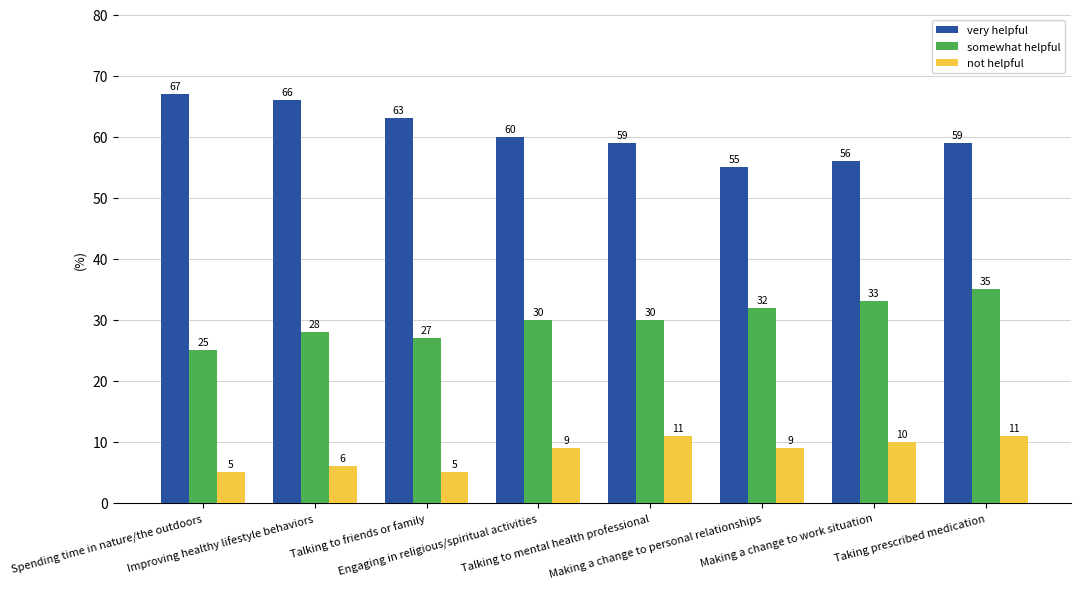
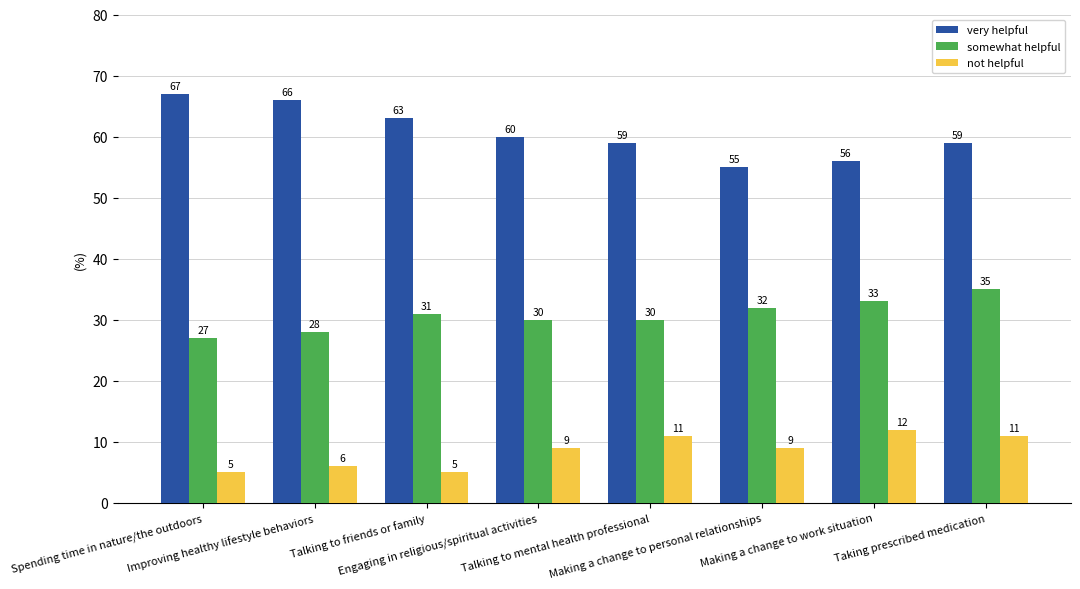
  {
    "very helpful": {
      "Spending time in nature/the outdoors": 67,
      "Improving healthy lifestyle behaviors": 66,
      "Talking to friends or family": 63,
      "Engaging in religious/spiritual activities": 60,
      "Talking to mental health professional": 59,
      "Making a change to personal relationships": 55,
      "Making a change to work situation": 56,
      "Taking prescribed medication": 59
    },
    "somewhat helpful": {
-     "Spending time in nature/the outdoors": 25,
+     "Spending time in nature/the outdoors": 27,
      "Improving healthy lifestyle behaviors": 28,
-     "Talking to friends or family": 27,
+     "Talking to friends or family": 31,
      "Engaging in religious/spiritual activities": 30,
      "Talking to mental health professional": 30,
      "Making a change to personal relationships": 32,
      "Making a change to work situation": 33,
      "Taking prescribed medication": 35
    },
    "not helpful": {
      "Spending time in nature/the outdoors": 5,
      "Improving healthy lifestyle behaviors": 6,
      "Talking to friends or family": 5,
      "Engaging in religious/spiritual activities": 9,
      "Talking to mental health professional": 11,
      "Making a change to personal relationships": 9,
-     "Making a change to work situation": 10,
+     "Making a change to work situation": 12,
      "Taking prescribed medication": 11
    }
  }
